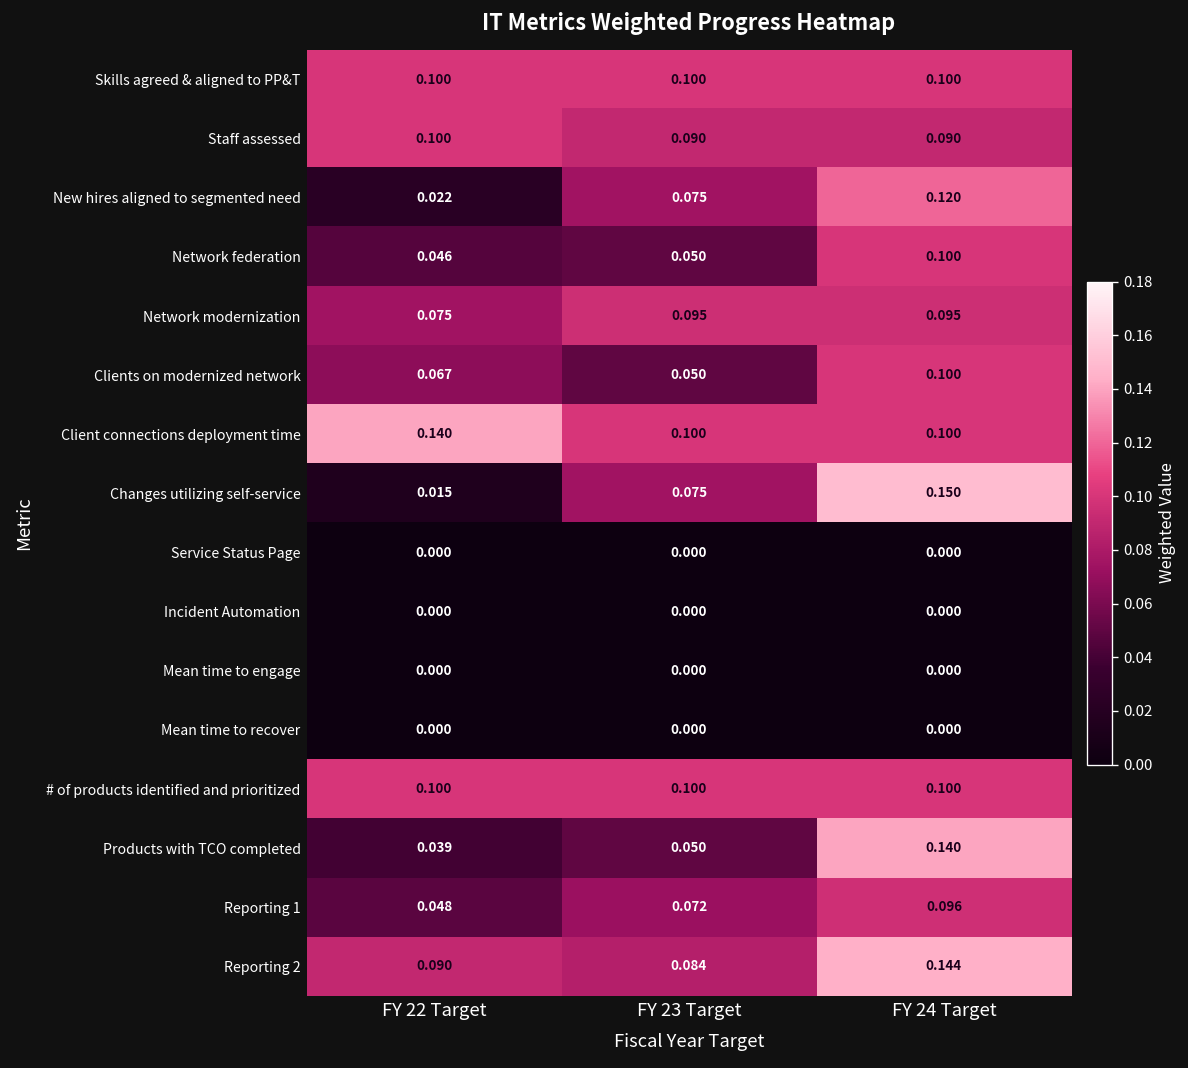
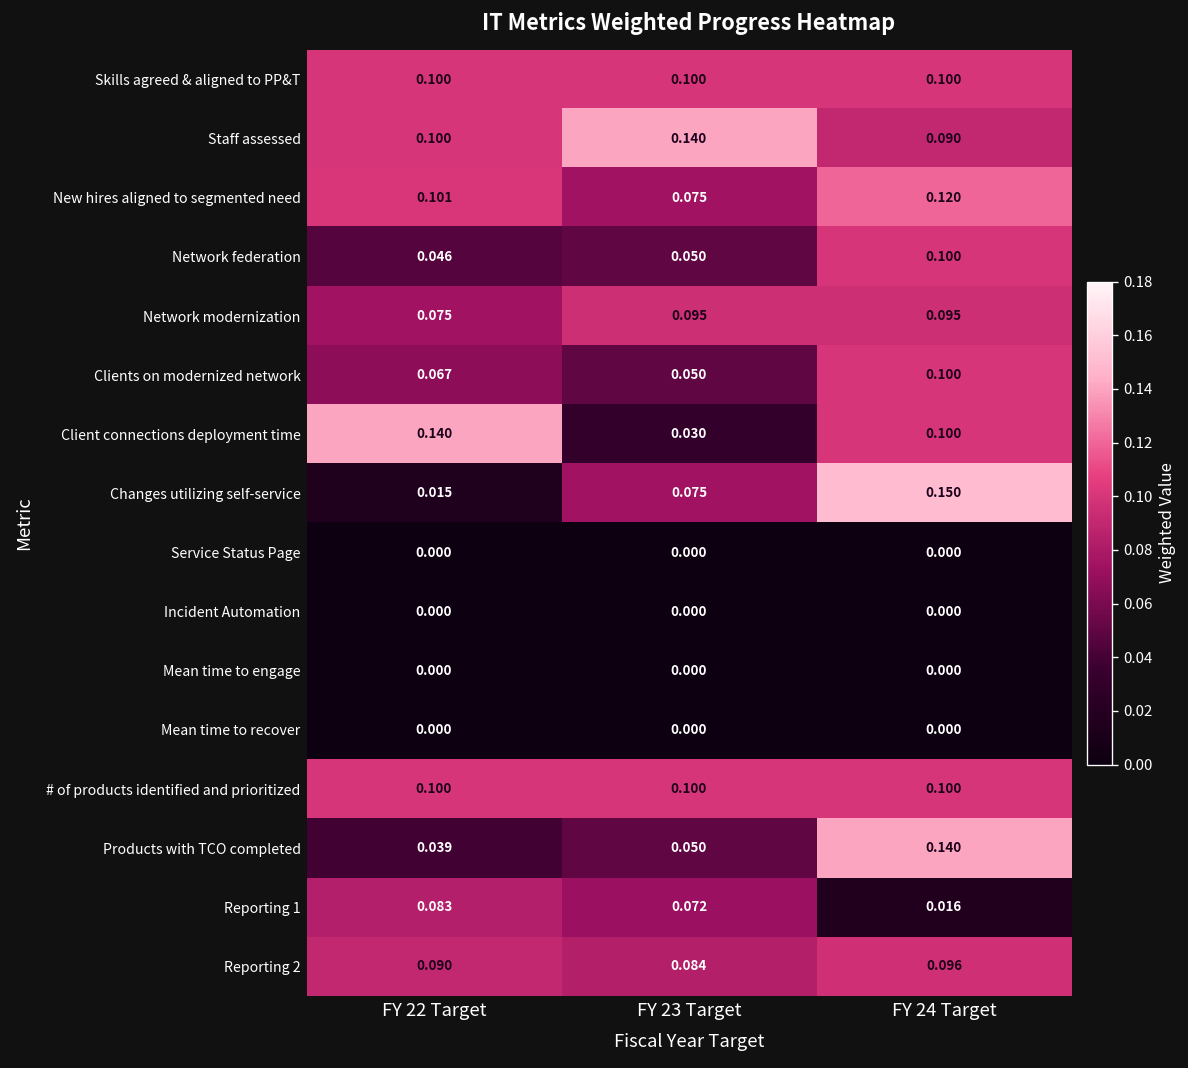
  {
    "Skills agreed & aligned to PP&T": {
      "FY 22 Target": 0.100,
      "FY 23 Target": 0.100,
      "FY 24 Target": 0.100
    },
    "Staff assessed": {
      "FY 22 Target": 0.100,
-     "FY 23 Target": 0.090,
+     "FY 23 Target": 0.140,
      "FY 24 Target": 0.090
    },
    "New hires aligned to segmented need": {
-     "FY 22 Target": 0.022,
+     "FY 22 Target": 0.101,
      "FY 23 Target": 0.075,
      "FY 24 Target": 0.120
    },
    "Network federation": {
      "FY 22 Target": 0.046,
      "FY 23 Target": 0.050,
      "FY 24 Target": 0.100
    },
    "Network modernization": {
      "FY 22 Target": 0.075,
      "FY 23 Target": 0.095,
      "FY 24 Target": 0.095
    },
    "Clients on modernized network": {
      "FY 22 Target": 0.067,
      "FY 23 Target": 0.050,
      "FY 24 Target": 0.100
    },
    "Client connections deployment time": {
      "FY 22 Target": 0.140,
-     "FY 23 Target": 0.100,
+     "FY 23 Target": 0.030,
      "FY 24 Target": 0.100
    },
    "Changes utilizing self-service": {
      "FY 22 Target": 0.015,
      "FY 23 Target": 0.075,
      "FY 24 Target": 0.150
    },
    "Service Status Page": {
      "FY 22 Target": 0.000,
      "FY 23 Target": 0.000,
      "FY 24 Target": 0.000
    },
    "Incident Automation": {
      "FY 22 Target": 0.000,
      "FY 23 Target": 0.000,
      "FY 24 Target": 0.000
    },
    "Mean time to engage": {
      "FY 22 Target": 0.000,
      "FY 23 Target": 0.000,
      "FY 24 Target": 0.000
    },
    "Mean time to recover": {
      "FY 22 Target": 0.000,
      "FY 23 Target": 0.000,
      "FY 24 Target": 0.000
    },
    "# of products identified and prioritized": {
      "FY 22 Target": 0.100,
      "FY 23 Target": 0.100,
      "FY 24 Target": 0.100
    },
    "Products with TCO completed": {
      "FY 22 Target": 0.039,
      "FY 23 Target": 0.050,
      "FY 24 Target": 0.140
    },
    "Reporting 1": {
-     "FY 22 Target": 0.048,
+     "FY 22 Target": 0.083,
      "FY 23 Target": 0.072,
-     "FY 24 Target": 0.096
+     "FY 24 Target": 0.016
    },
    "Reporting 2": {
      "FY 22 Target": 0.090,
      "FY 23 Target": 0.084,
-     "FY 24 Target": 0.144
+     "FY 24 Target": 0.096
    }
  }
